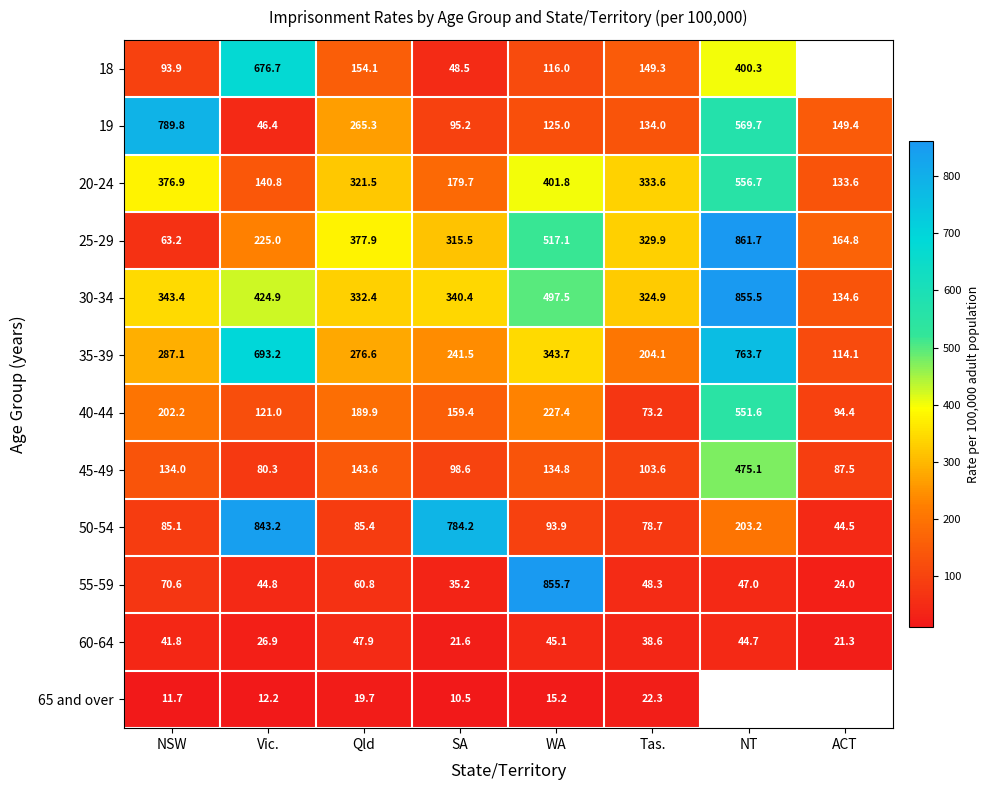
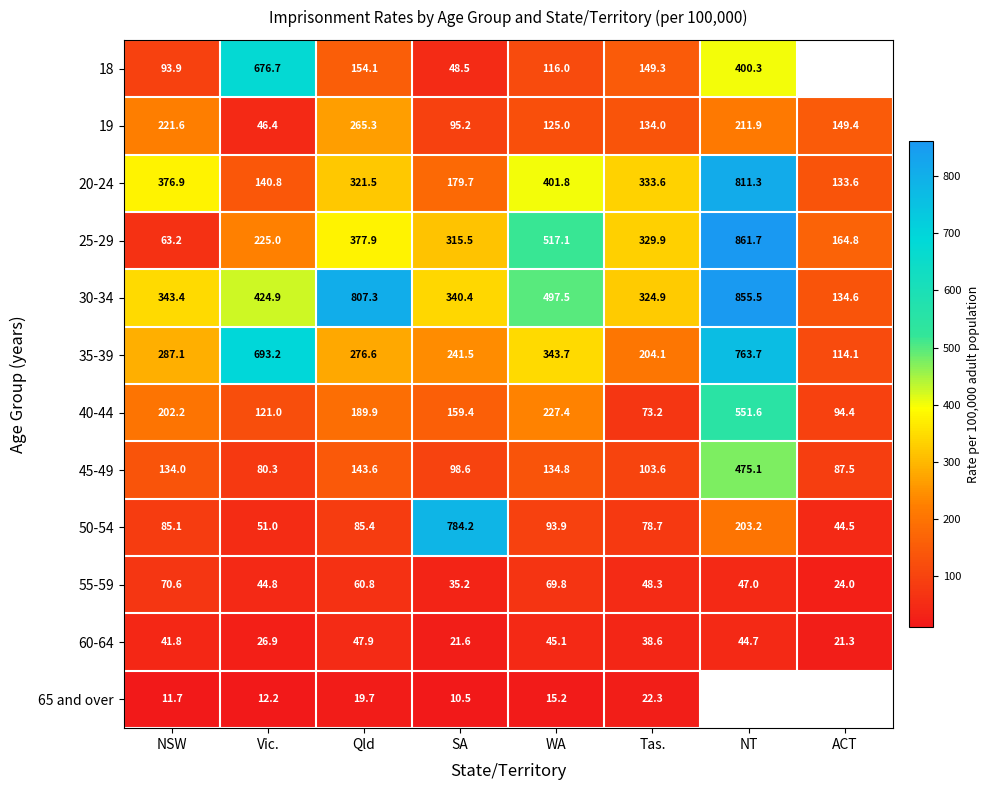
  {
    "18": {
      "NSW": 93.9,
      "Vic.": 676.7,
      "Qld": 154.1,
      "SA": 48.5,
      "WA": 116.0,
      "Tas.": 149.3,
      "NT": 400.3
    },
    "19": {
-     "NSW": 789.8,
+     "NSW": 221.6,
      "Vic.": 46.4,
      "Qld": 265.3,
      "SA": 95.2,
      "WA": 125.0,
      "Tas.": 134.0,
-     "NT": 569.7,
+     "NT": 211.9,
      "ACT": 149.4
    },
    "20-24": {
      "NSW": 376.9,
      "Vic.": 140.8,
      "Qld": 321.5,
      "SA": 179.7,
      "WA": 401.8,
      "Tas.": 333.6,
-     "NT": 556.7,
+     "NT": 811.3,
      "ACT": 133.6
    },
    "25-29": {
      "NSW": 63.2,
      "Vic.": 225.0,
      "Qld": 377.9,
      "SA": 315.5,
      "WA": 517.1,
      "Tas.": 329.9,
      "NT": 861.7,
      "ACT": 164.8
    },
    "30-34": {
      "NSW": 343.4,
      "Vic.": 424.9,
-     "Qld": 332.4,
+     "Qld": 807.3,
      "SA": 340.4,
      "WA": 497.5,
      "Tas.": 324.9,
      "NT": 855.5,
      "ACT": 134.6
    },
    "35-39": {
      "NSW": 287.1,
      "Vic.": 693.2,
      "Qld": 276.6,
      "SA": 241.5,
      "WA": 343.7,
      "Tas.": 204.1,
      "NT": 763.7,
      "ACT": 114.1
    },
    "40-44": {
      "NSW": 202.2,
      "Vic.": 121.0,
      "Qld": 189.9,
      "SA": 159.4,
      "WA": 227.4,
      "Tas.": 73.2,
      "NT": 551.6,
      "ACT": 94.4
    },
    "45-49": {
      "NSW": 134.0,
      "Vic.": 80.3,
      "Qld": 143.6,
      "SA": 98.6,
      "WA": 134.8,
      "Tas.": 103.6,
      "NT": 475.1,
      "ACT": 87.5
    },
    "50-54": {
      "NSW": 85.1,
-     "Vic.": 843.2,
+     "Vic.": 51.0,
      "Qld": 85.4,
      "SA": 784.2,
      "WA": 93.9,
      "Tas.": 78.7,
      "NT": 203.2,
      "ACT": 44.5
    },
    "55-59": {
      "NSW": 70.6,
      "Vic.": 44.8,
      "Qld": 60.8,
      "SA": 35.2,
-     "WA": 855.7,
+     "WA": 69.8,
      "Tas.": 48.3,
      "NT": 47.0,
      "ACT": 24.0
    },
    "60-64": {
      "NSW": 41.8,
      "Vic.": 26.9,
      "Qld": 47.9,
      "SA": 21.6,
      "WA": 45.1,
      "Tas.": 38.6,
      "NT": 44.7,
      "ACT": 21.3
    },
    "65 and over": {
      "NSW": 11.7,
      "Vic.": 12.2,
      "Qld": 19.7,
      "SA": 10.5,
      "WA": 15.2,
      "Tas.": 22.3
    }
  }
